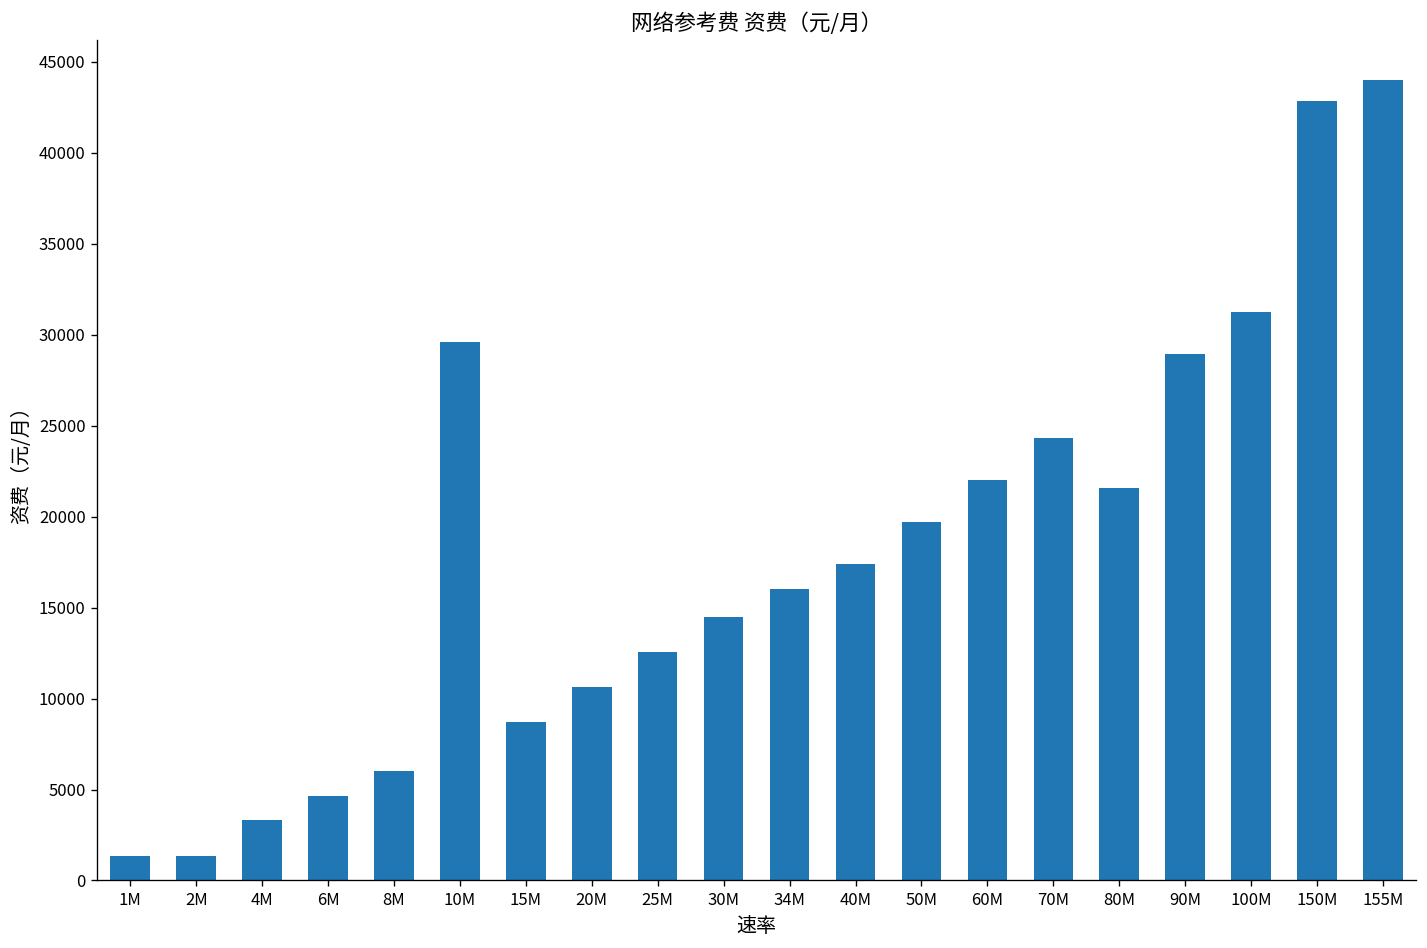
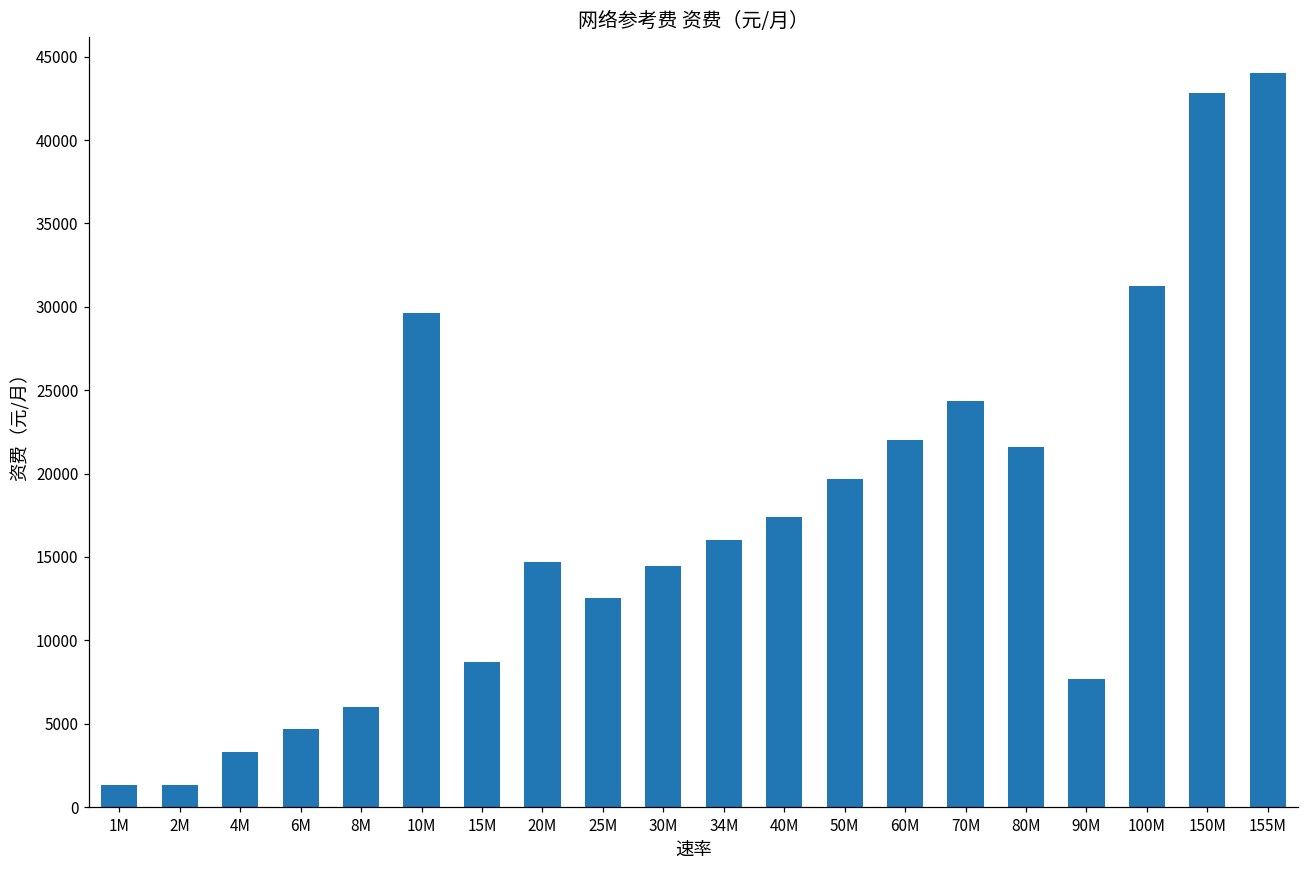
  {
    "1M": 1300,
    "2M": 1300,
    "4M": 3300,
    "6M": 4700,
    "8M": 6000,
    "10M": 29600,
    "15M": 8700,
-   "20M": 10600,
+   "20M": 14700,
    "25M": 12500,
    "30M": 14500,
    "34M": 16000,
    "40M": 17400,
    "50M": 19700,
    "60M": 22000,
    "70M": 24300,
    "80M": 21600,
-   "90M": 29000,
+   "90M": 7700,
    "100M": 31300,
    "150M": 42800,
    "155M": 44000
  }
